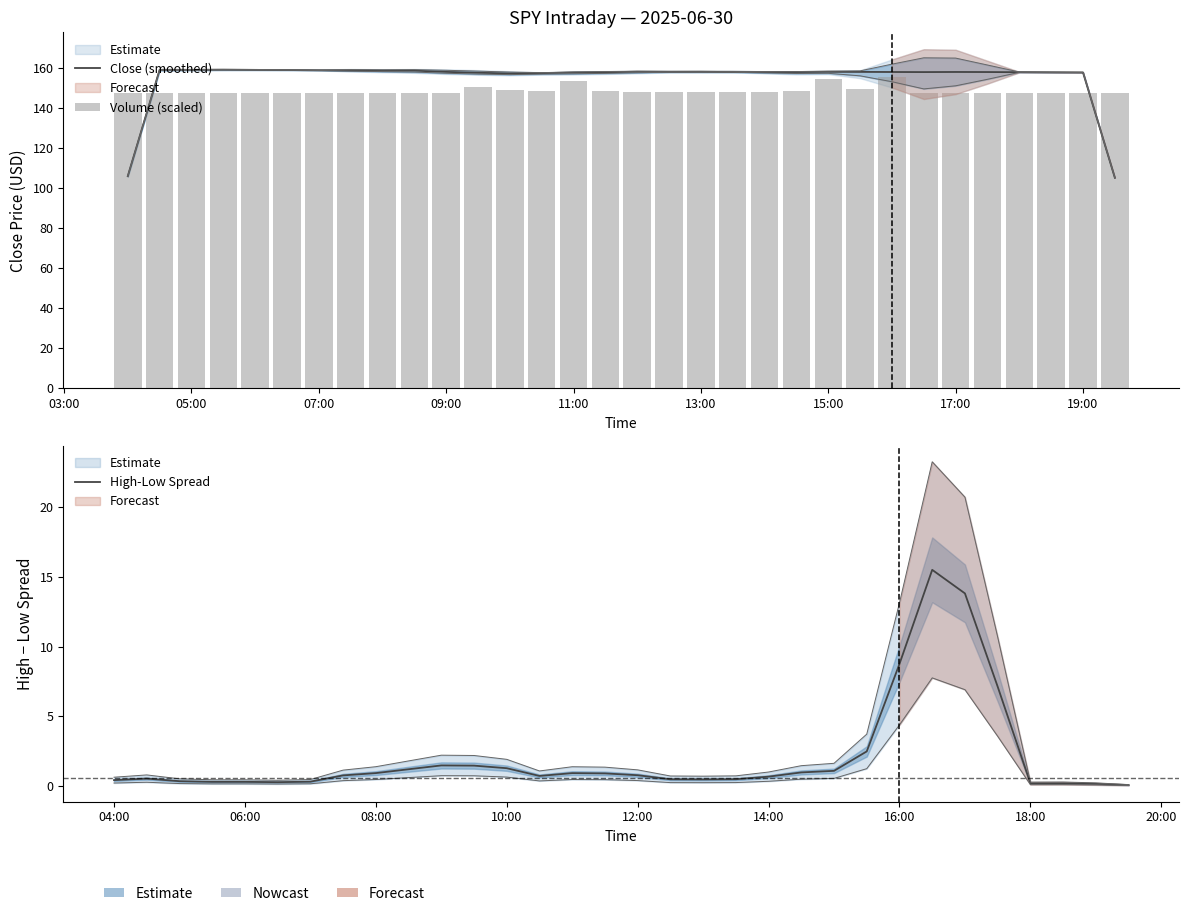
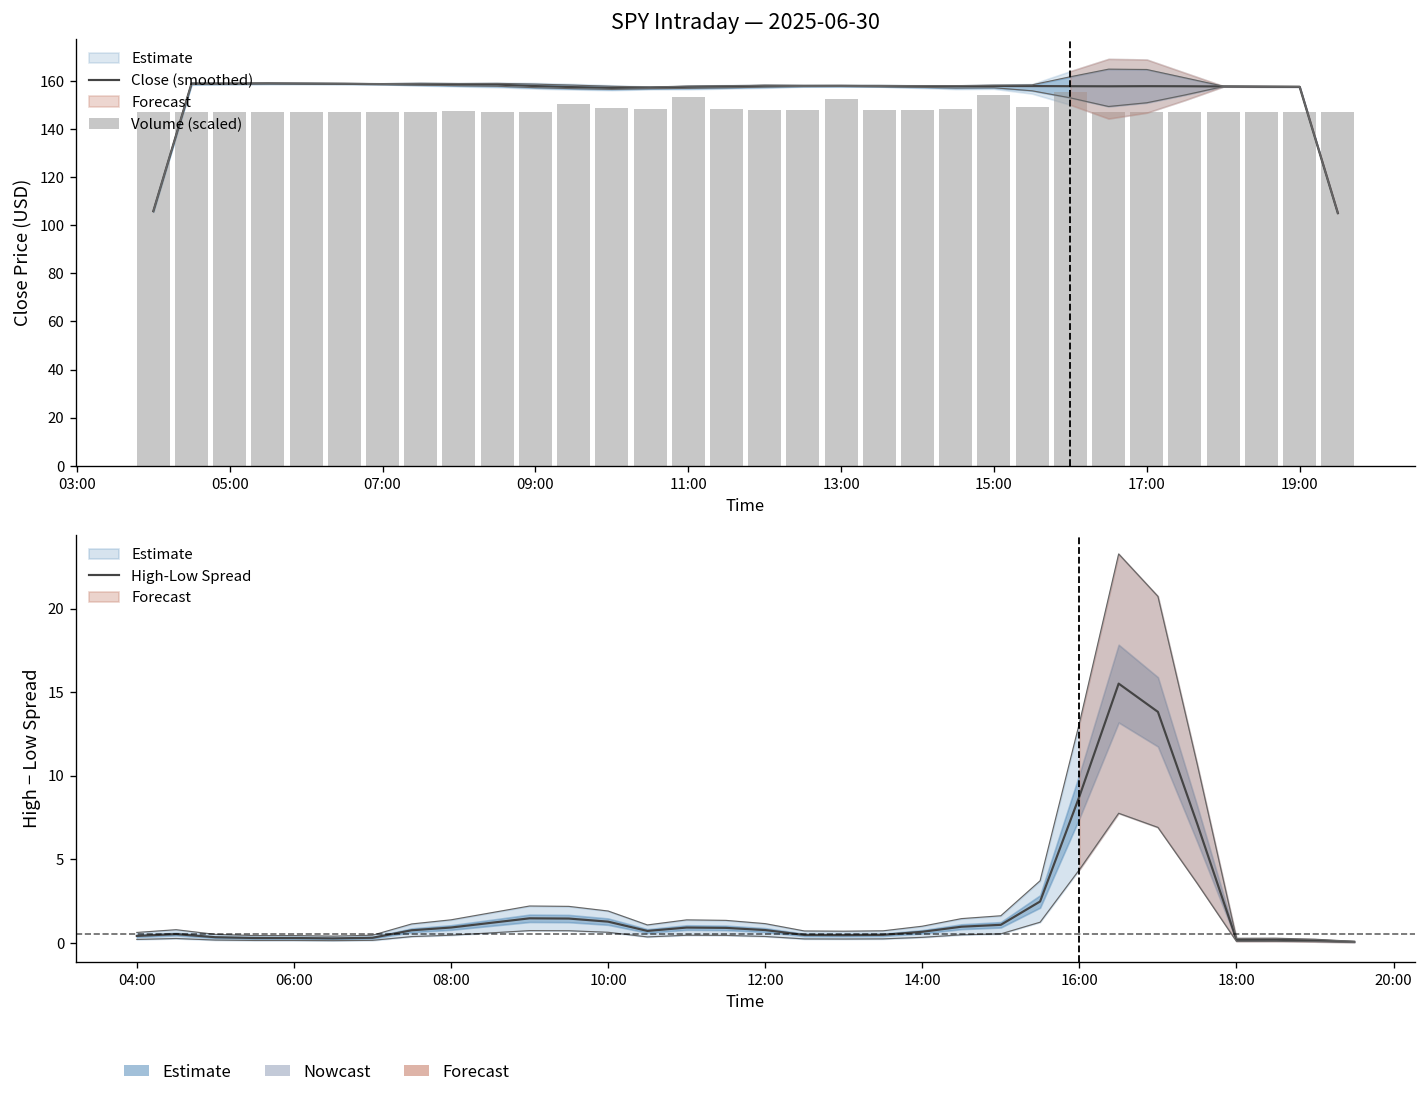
  {
    "SPY Intraday — 2025-06-30": {
      "Volume (scaled)": {
        "05:00": 147,
        "07:00": 147,
        "09:00": 147,
        "11:00": 153,
-       "13:00": 148,
+       "13:00": 152,
        "15:00": 154,
        "17:00": 147,
        "19:00": 147
      }
    }
  }
